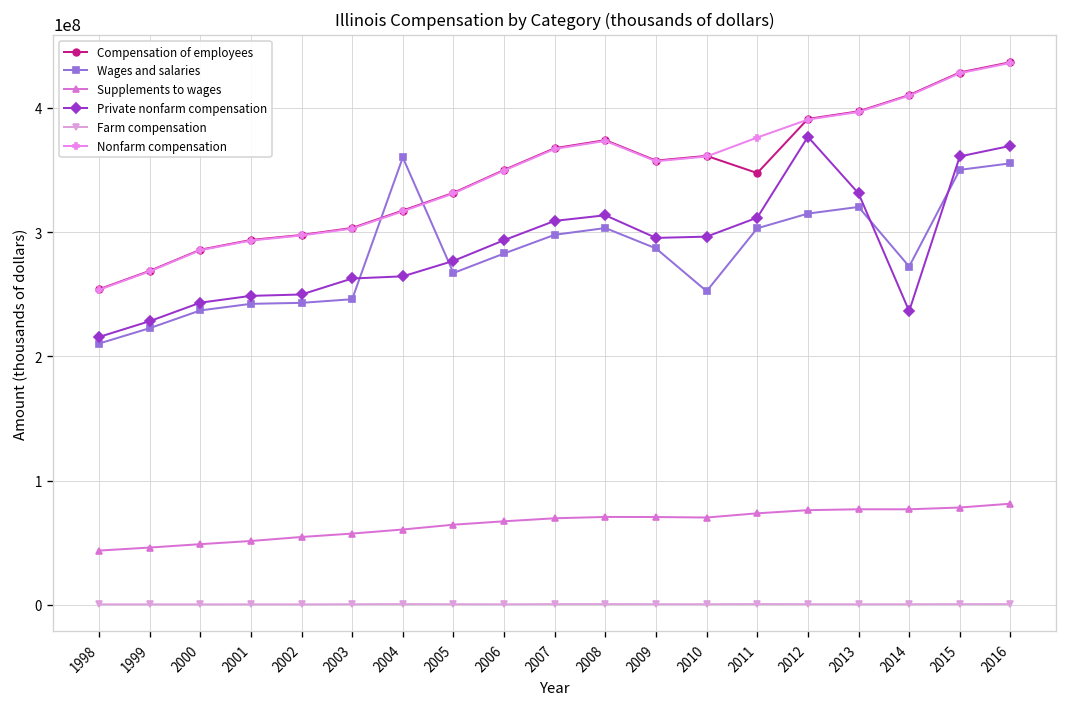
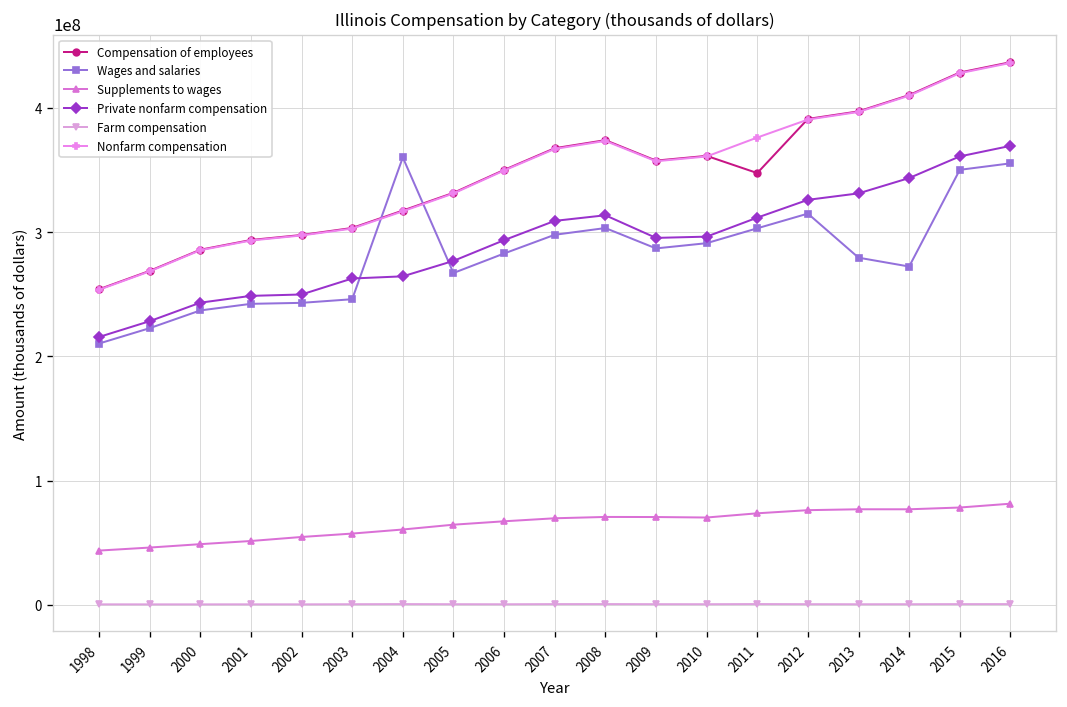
  {
    "Compensation of employees": {
      "2011": 347000000
    },
    "Wages and salaries": {
      "1998": 210000000,
      "1999": 223000000,
      "2000": 237000000,
      "2001": 242000000,
      "2002": 243000000,
      "2003": 246000000,
      "2004": 360000000,
      "2005": 267000000,
      "2006": 283000000,
      "2007": 298000000,
      "2008": 303000000,
      "2009": 287000000,
-     "2010": 252000000,
+     "2010": 291000000,
      "2011": 303000000,
      "2012": 315000000,
-     "2013": 320000000,
+     "2013": 279000000,
      "2014": 272000000,
      "2015": 350000000,
      "2016": 355000000
    },
    "Private nonfarm compensation": {
      "1998": 216000000,
      "1999": 228000000,
      "2000": 243000000,
      "2001": 249000000,
      "2002": 250000000,
      "2003": 263000000,
      "2004": 264000000,
      "2005": 277000000,
      "2006": 293000000,
      "2007": 309000000,
      "2008": 314000000,
      "2009": 295000000,
      "2010": 296000000,
      "2011": 312000000,
-     "2012": 377000000,
+     "2012": 326000000,
      "2013": 331000000,
-     "2014": 236000000,
+     "2014": 343000000,
      "2015": 361000000,
      "2016": 369000000
    }
  }
